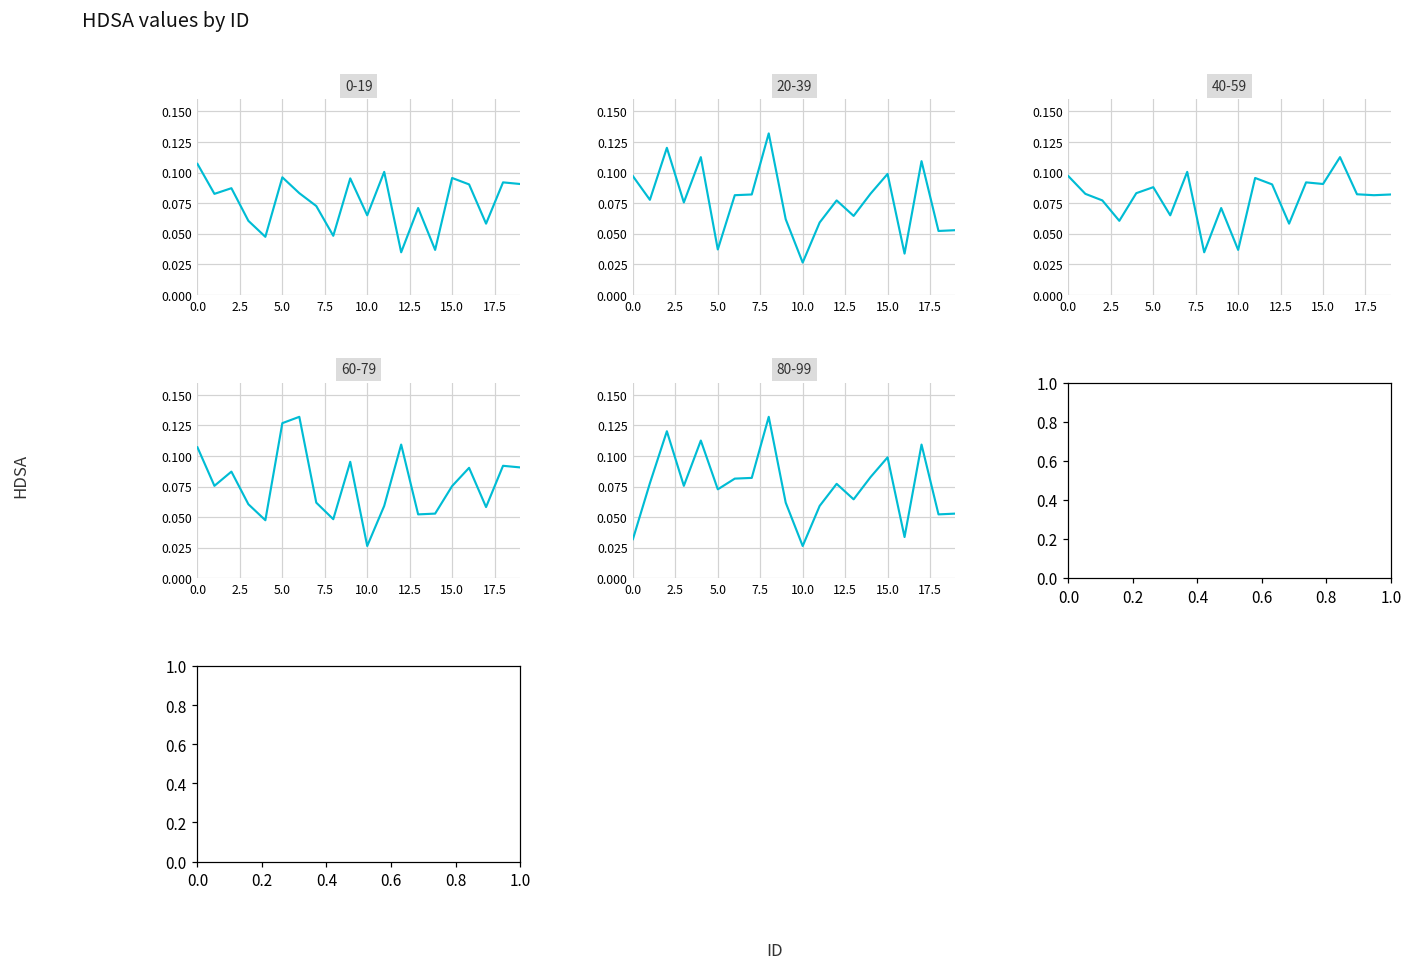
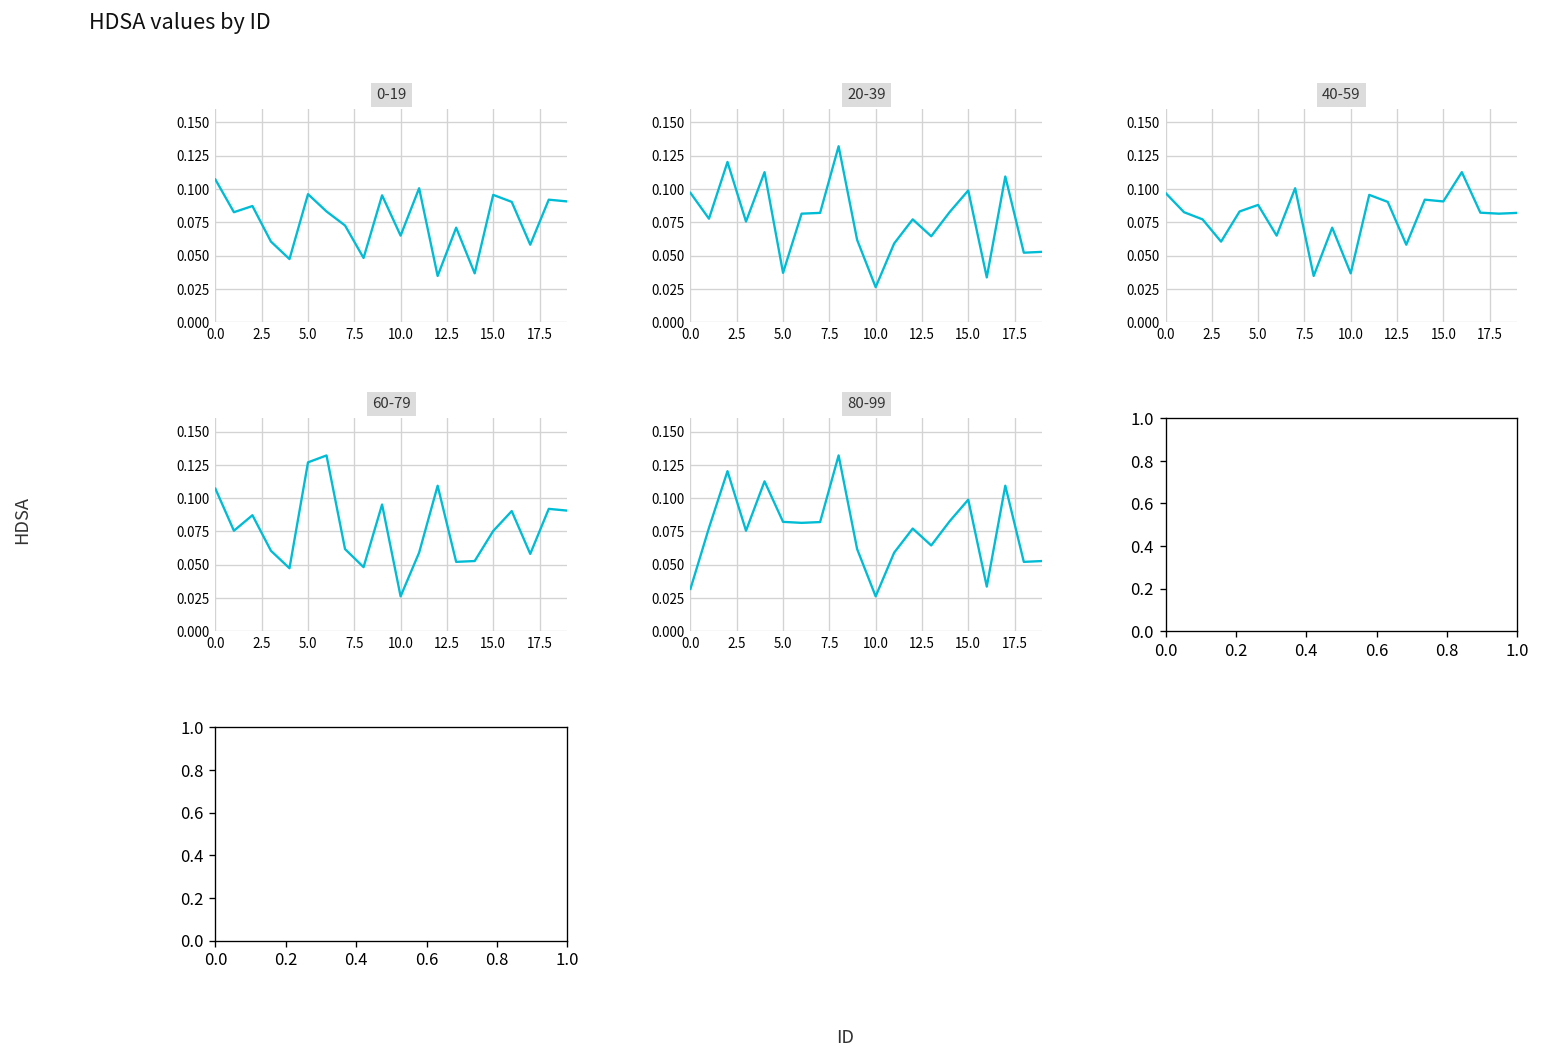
  {
    "0-19": {
      "0.0": 0.107,
      "5.0": 0.096,
      "10.0": 0.065,
      "15.0": 0.096
    },
    "20-39": {
      "0.0": 0.097,
      "5.0": 0.037,
      "10.0": 0.026,
      "15.0": 0.099
    },
    "40-59": {
      "0.0": 0.097,
      "5.0": 0.088,
      "10.0": 0.037,
      "15.0": 0.091
    },
    "60-79": {
      "0.0": 0.107,
      "5.0": 0.127,
      "10.0": 0.026,
      "15.0": 0.075
    },
    "80-99": {
      "0.0": 0.032,
-     "5.0": 0.073,
+     "5.0": 0.082,
      "10.0": 0.026,
      "15.0": 0.099
    }
  }
